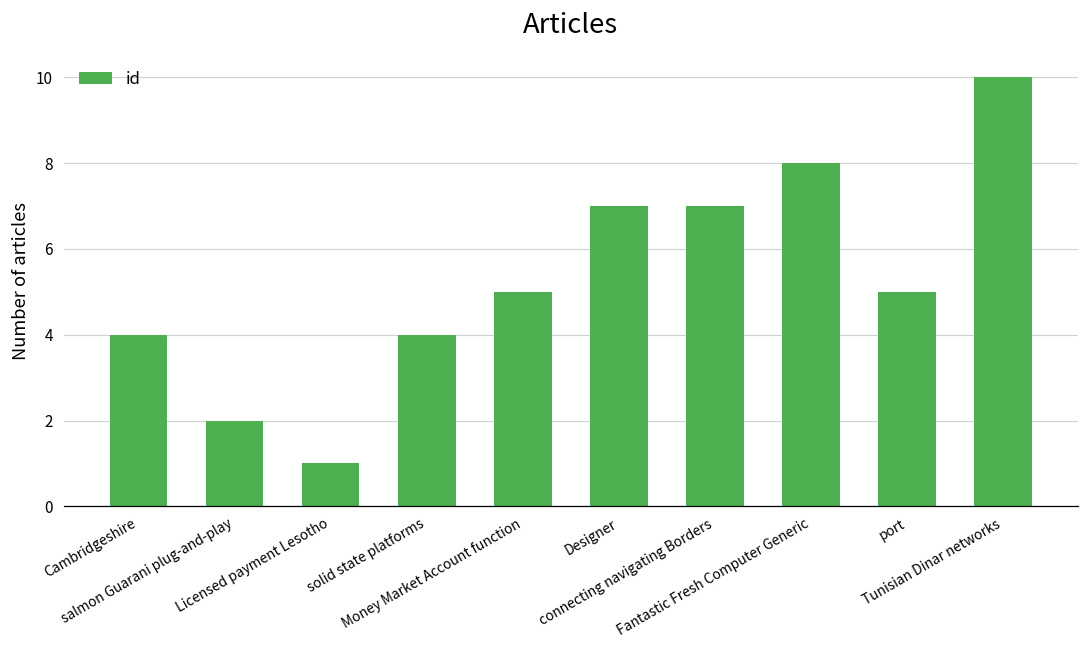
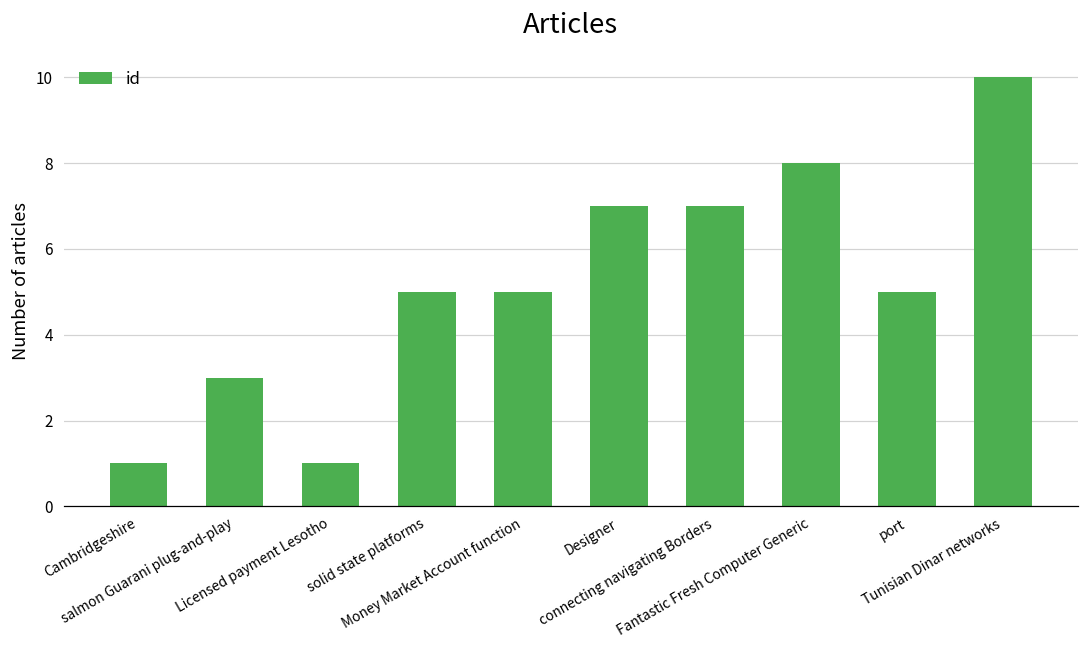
  {
-   "Cambridgeshire": 4,
-   "salmon Guarani plug-and-play": 2,
+   "Cambridgeshire": 1,
+   "salmon Guarani plug-and-play": 3,
    "Licensed payment Lesotho": 1,
-   "solid state platforms": 4,
+   "solid state platforms": 5,
    "Money Market Account function": 5,
    "Designer": 7,
    "connecting navigating Borders": 7,
    "Fantastic Fresh Computer Generic": 8,
    "port": 5,
    "Tunisian Dinar networks": 10
  }
